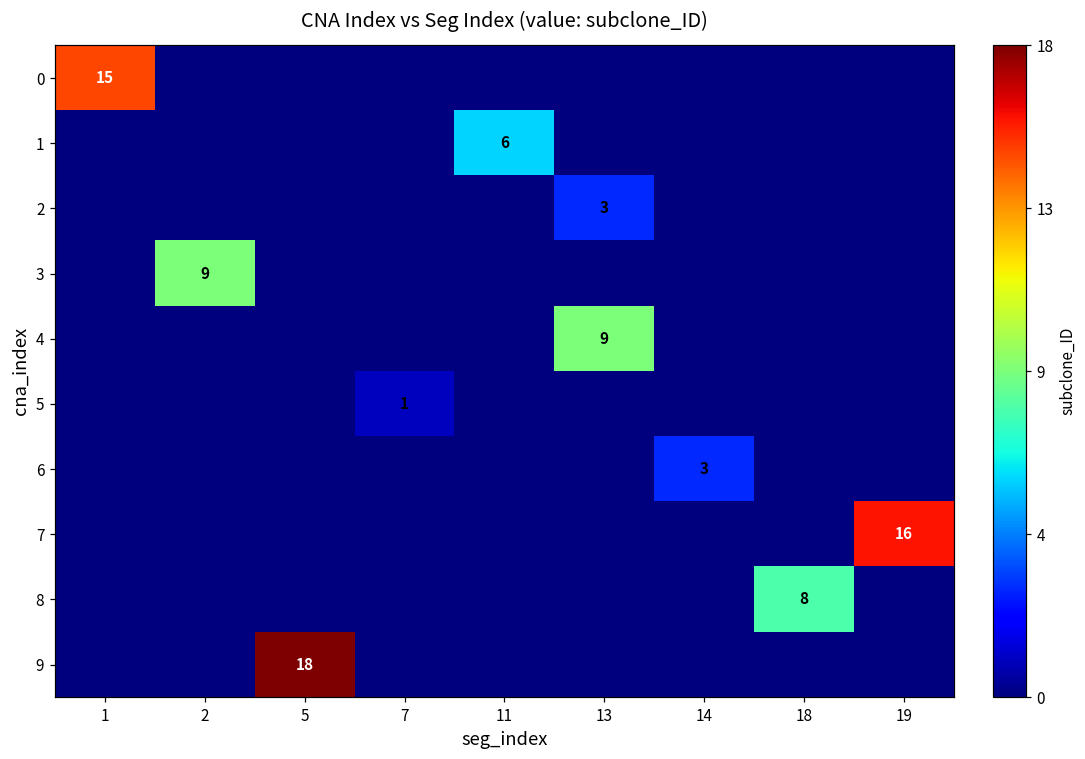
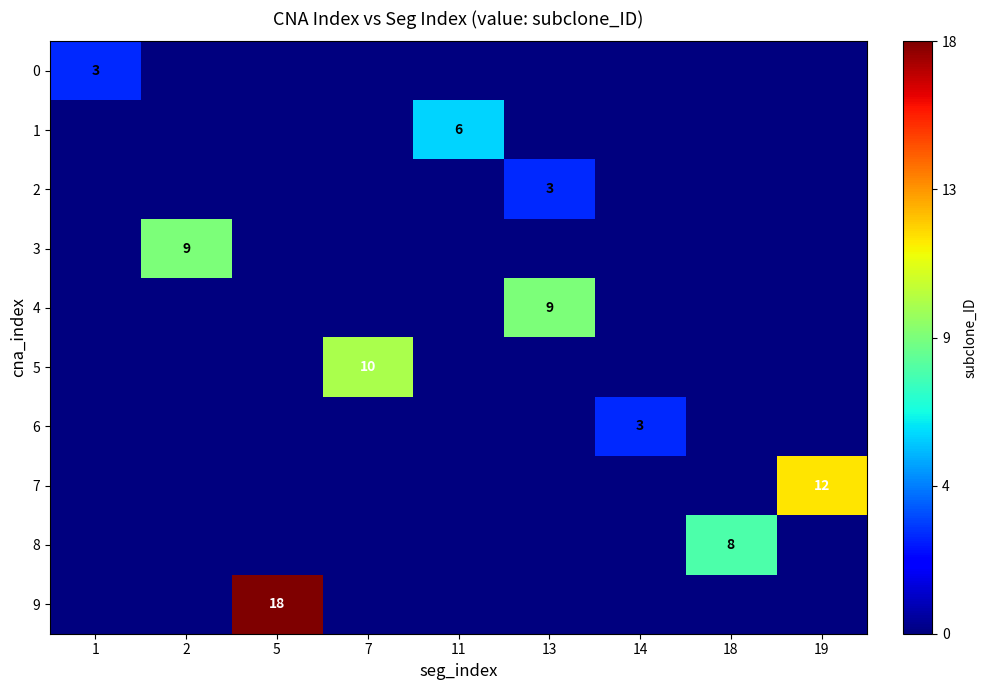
  {
    "0": {
-     "1": 15
+     "1": 3
    },
    "1": {
      "11": 6
    },
    "2": {
      "13": 3
    },
    "3": {
      "2": 9
    },
    "4": {
      "13": 9
    },
    "5": {
-     "7": 1
+     "7": 10
    },
    "6": {
      "14": 3
    },
    "7": {
-     "19": 16
+     "19": 12
    },
    "8": {
      "18": 8
    },
    "9": {
      "5": 18
    }
  }
